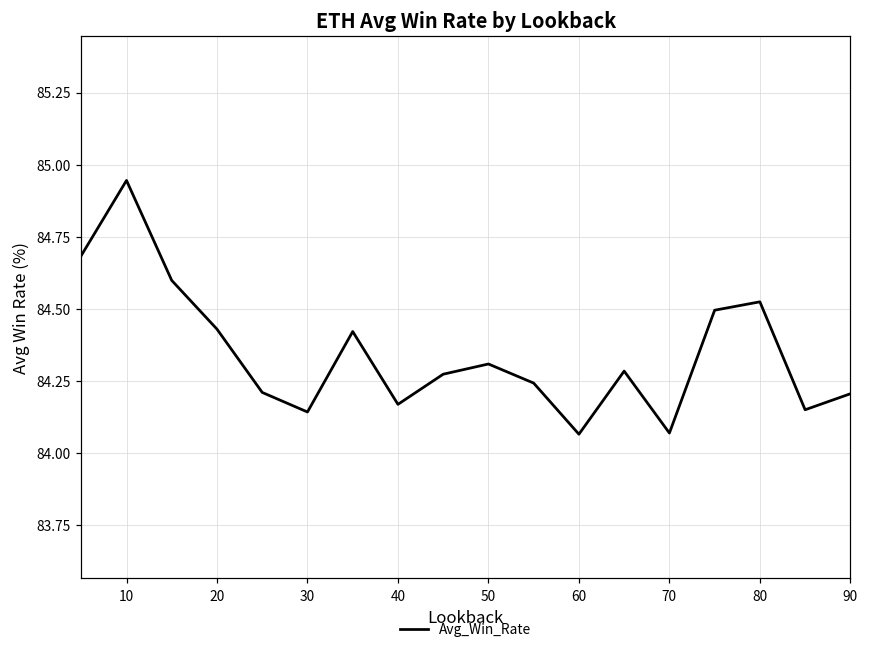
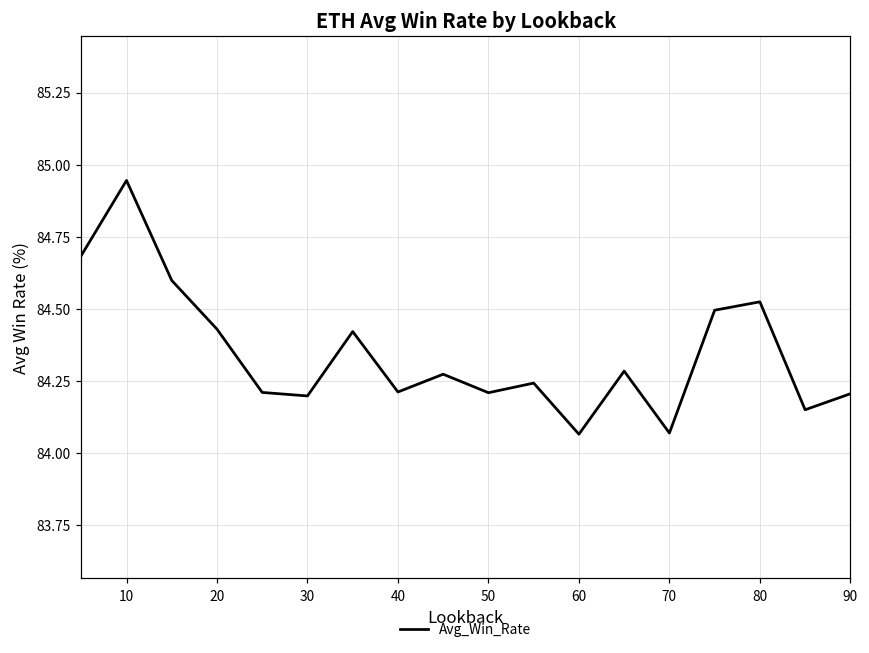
  {
    "10": 84.95,
    "20": 84.43,
-   "30": 84.14,
-   "40": 84.17,
-   "50": 84.31,
+   "30": 84.20,
+   "40": 84.21,
+   "50": 84.21,
    "60": 84.07,
    "70": 84.07,
    "80": 84.52,
    "90": 84.21
  }
